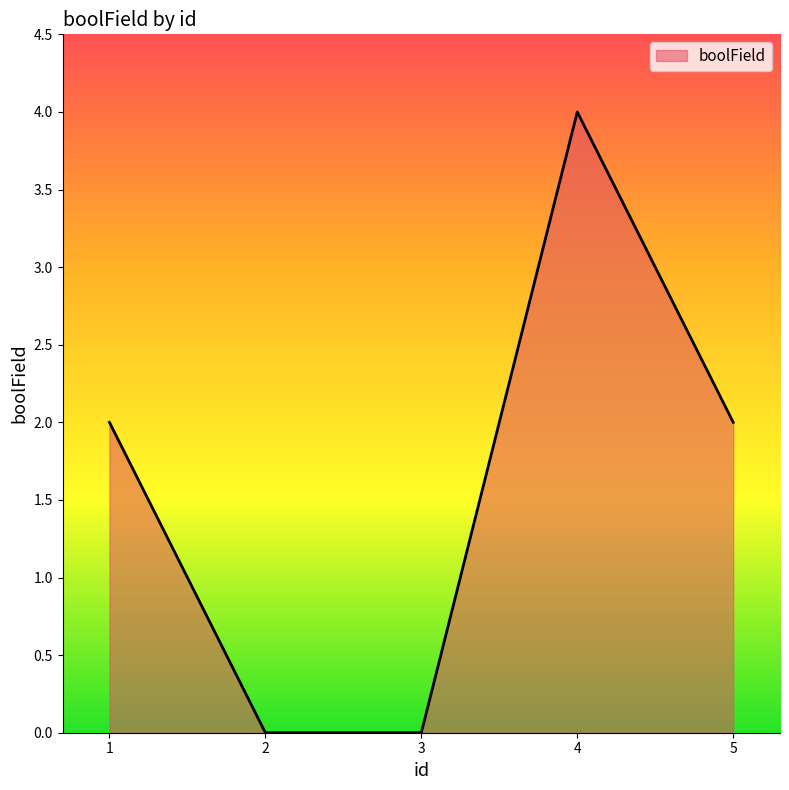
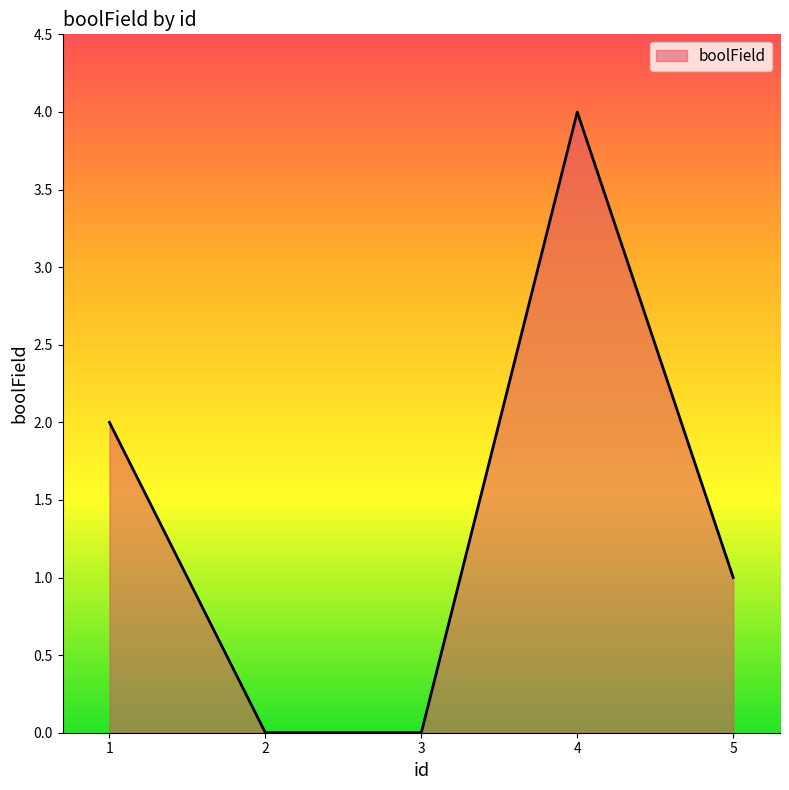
  {
    "1": 2,
    "2": 0,
    "3": 0,
    "4": 4,
-   "5": 2
+   "5": 1
  }
